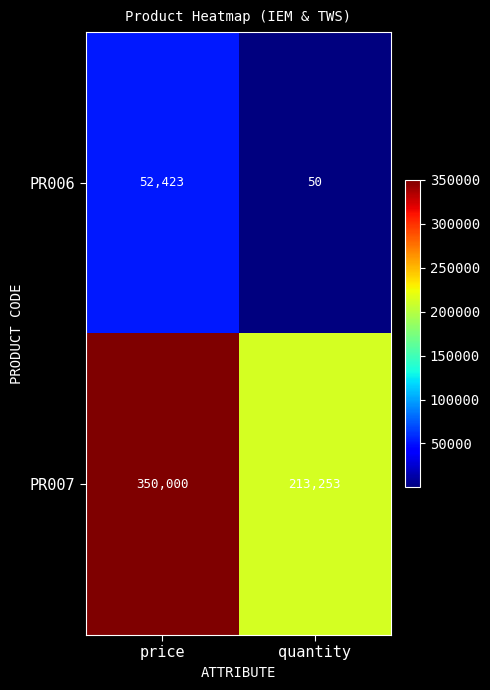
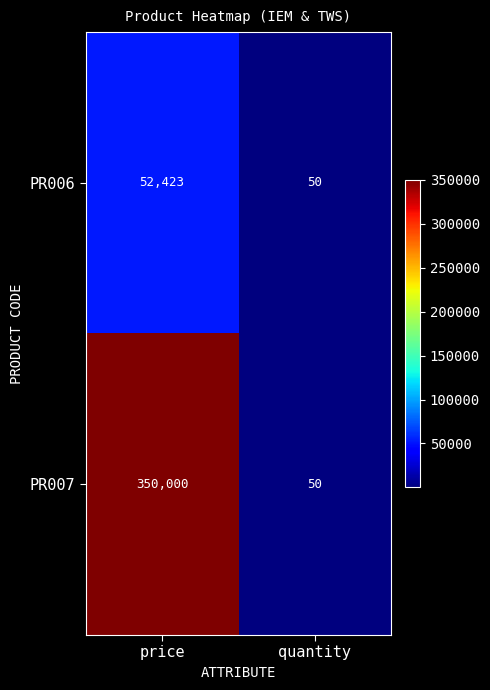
  {
    "PR006": {
      "price": "52,423",
      "quantity": "50"
    },
    "PR007": {
      "price": "350,000",
-     "quantity": "213,253"
+     "quantity": "50"
    }
  }
